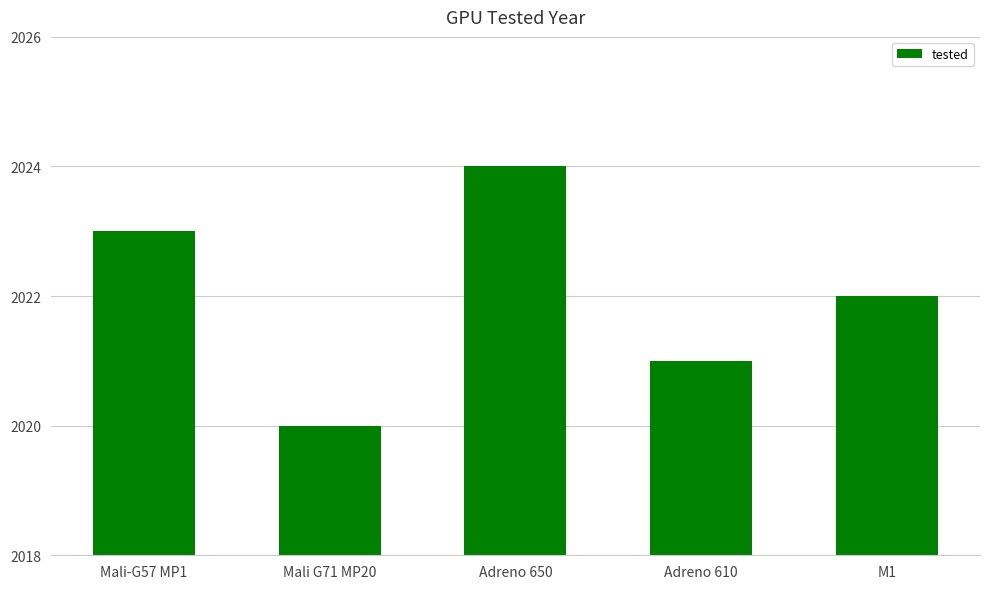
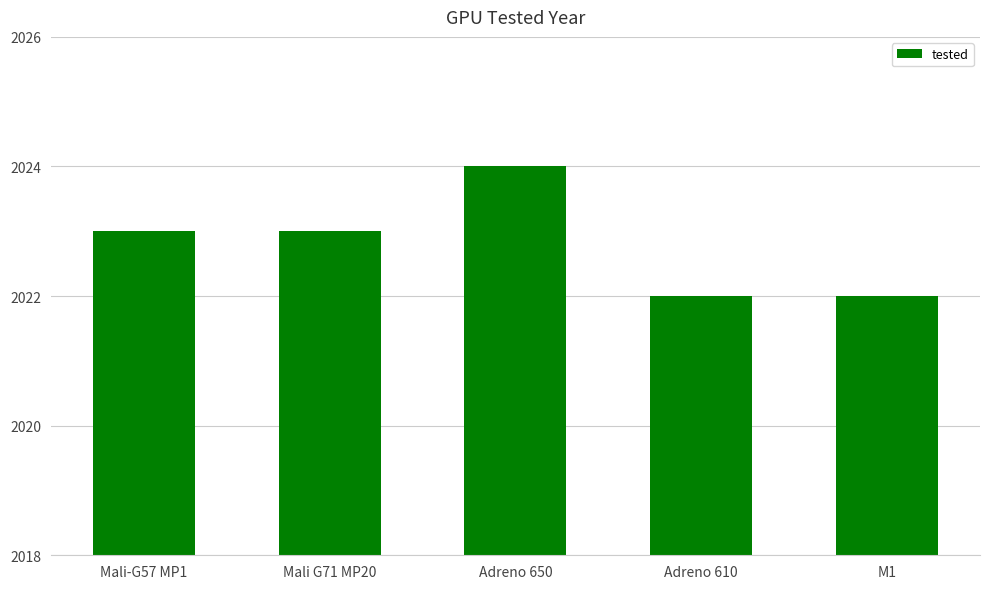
  {
    "Mali-G57 MP1": 2023,
-   "Mali G71 MP20": 2020,
+   "Mali G71 MP20": 2023,
    "Adreno 650": 2024,
-   "Adreno 610": 2021,
+   "Adreno 610": 2022,
    "M1": 2022
  }
